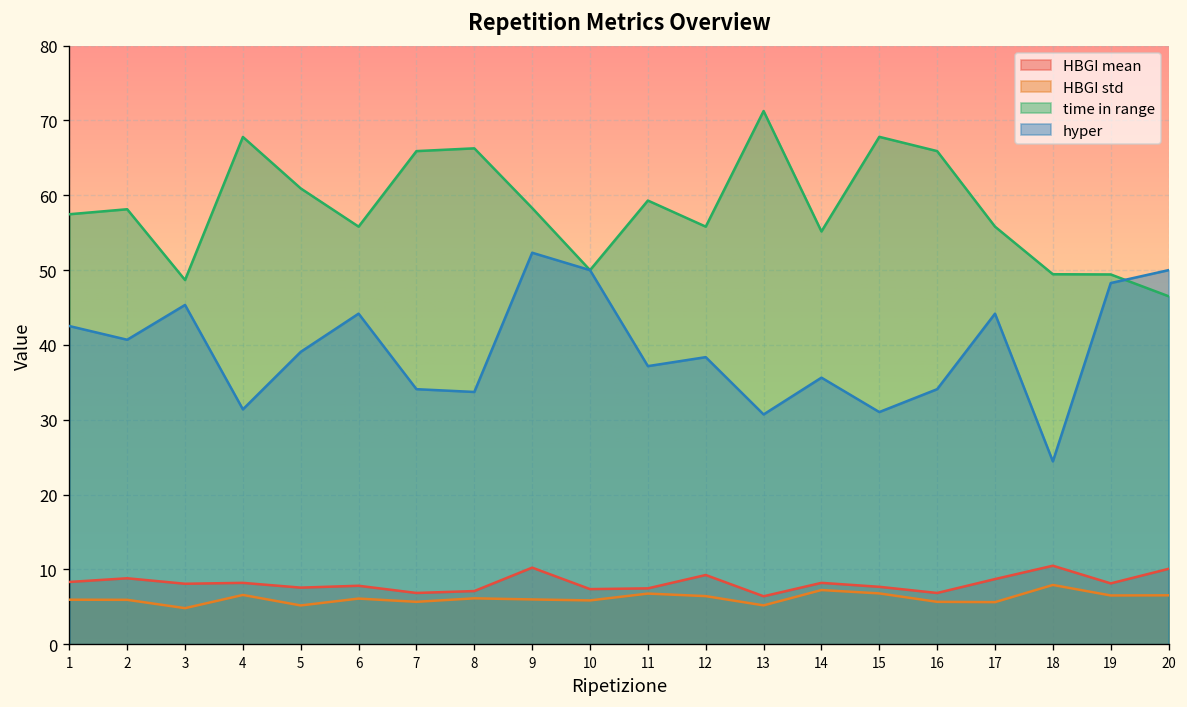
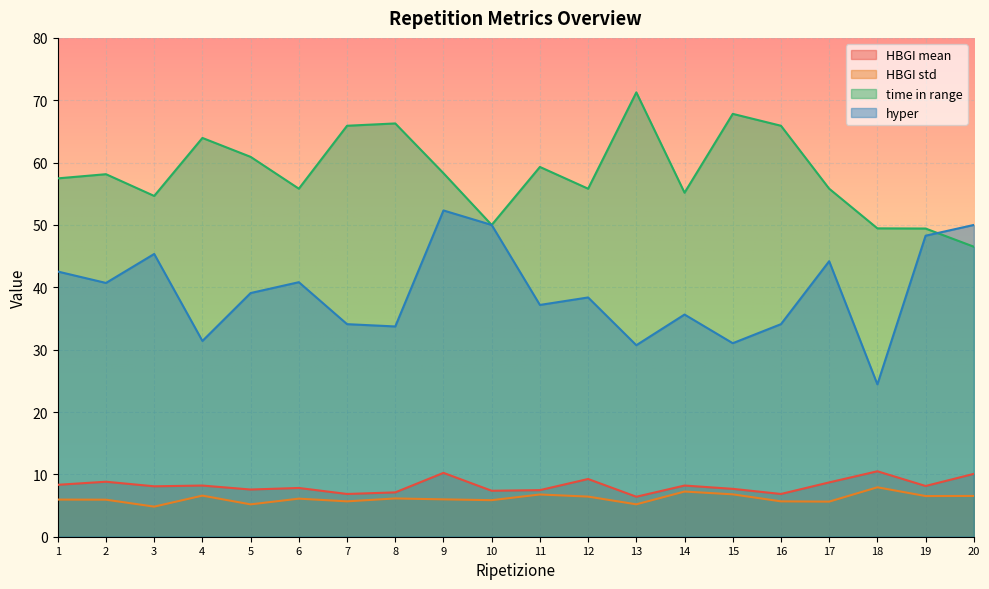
  {
    "time in range": {
      "1": 57,
      "2": 58,
-     "3": 49,
-     "4": 68,
+     "3": 55,
+     "4": 64,
      "5": 61,
      "6": 56,
      "7": 66,
      "8": 66,
      "9": 58,
      "11": 59,
      "12": 56,
      "13": 71,
      "14": 55,
      "15": 68,
      "16": 66,
      "17": 56,
      "18": 49,
      "19": 49,
      "20": 47
    },
    "hyper": {
      "1": 43,
      "2": 41,
      "3": 45,
      "4": 31,
      "5": 39,
-     "6": 44,
+     "6": 41,
      "7": 34,
      "8": 34,
      "9": 52,
      "11": 37,
      "12": 38,
      "13": 31,
      "14": 36,
      "15": 31,
      "16": 34,
      "17": 44,
      "18": 24,
      "19": 48,
      "20": 50
    }
  }
